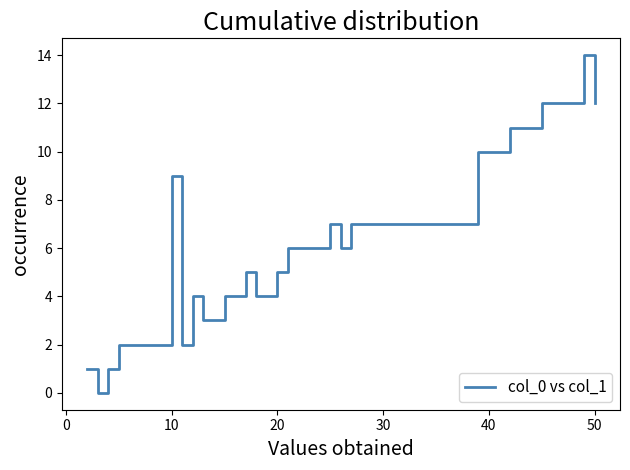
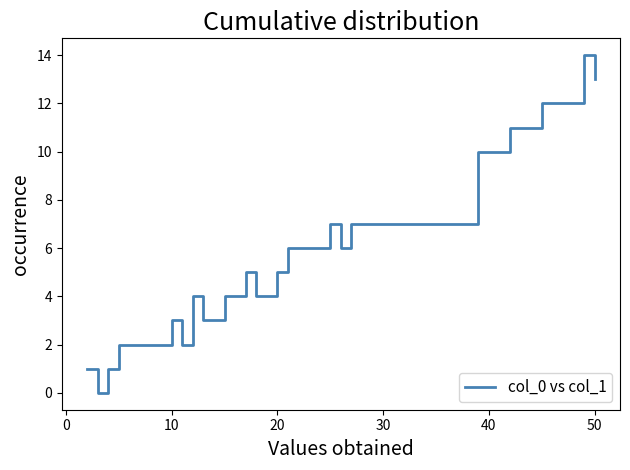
  {
-   "10": 9,
+   "10": 3,
    "20": 5,
    "40": 10,
-   "50": 12
+   "50": 13
  }
